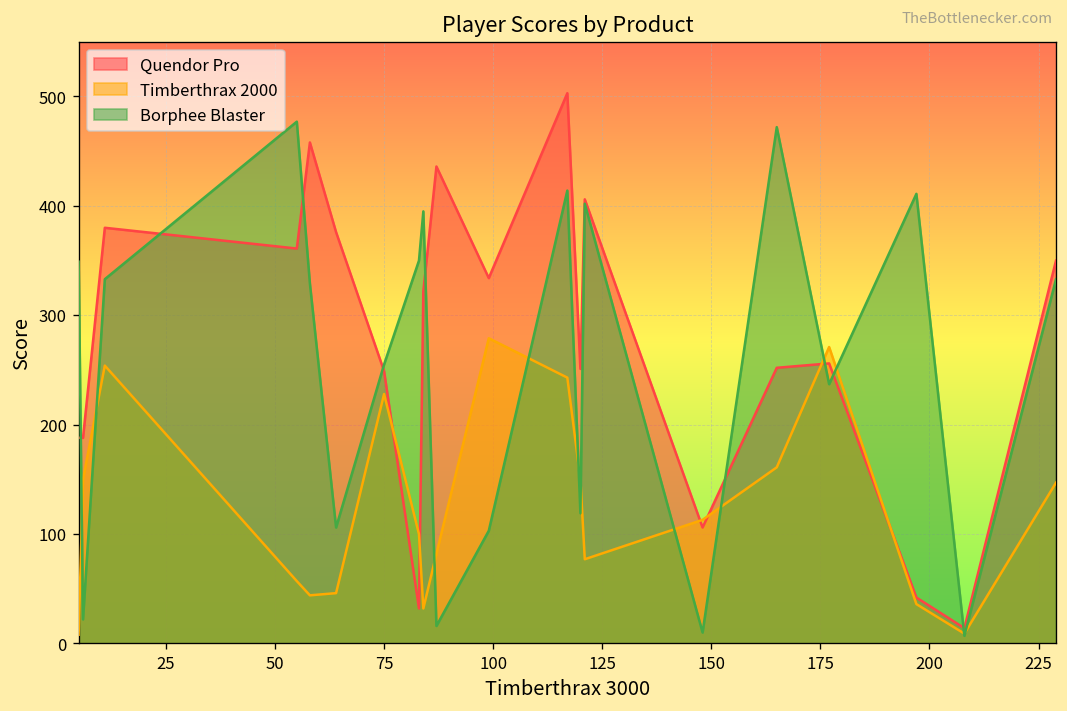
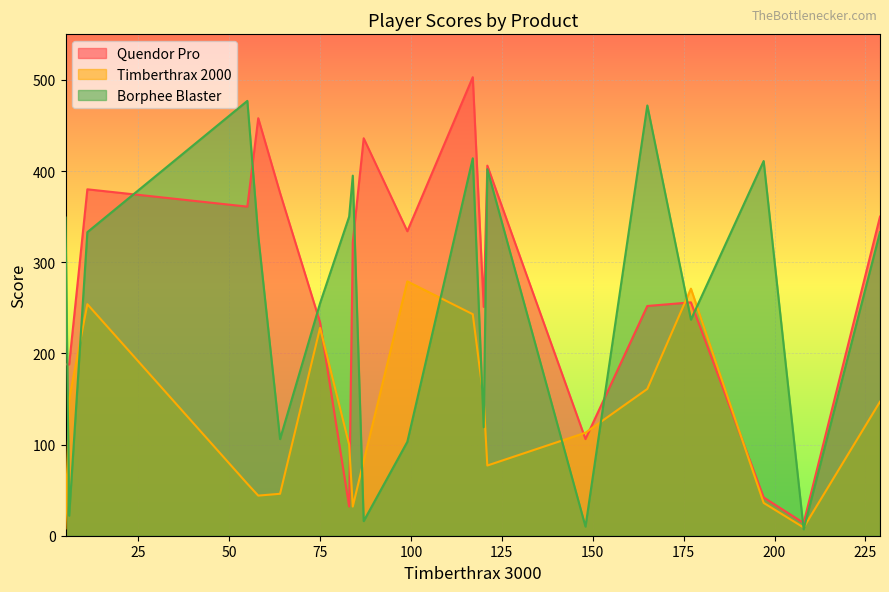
  {
    "Quendor Pro": {
-     "75": 250
+     "75": 230
    },
    "Timberthrax 2000": {
      "75": 230
    },
    "Borphee Blaster": {
      "75": 260
    }
  }
